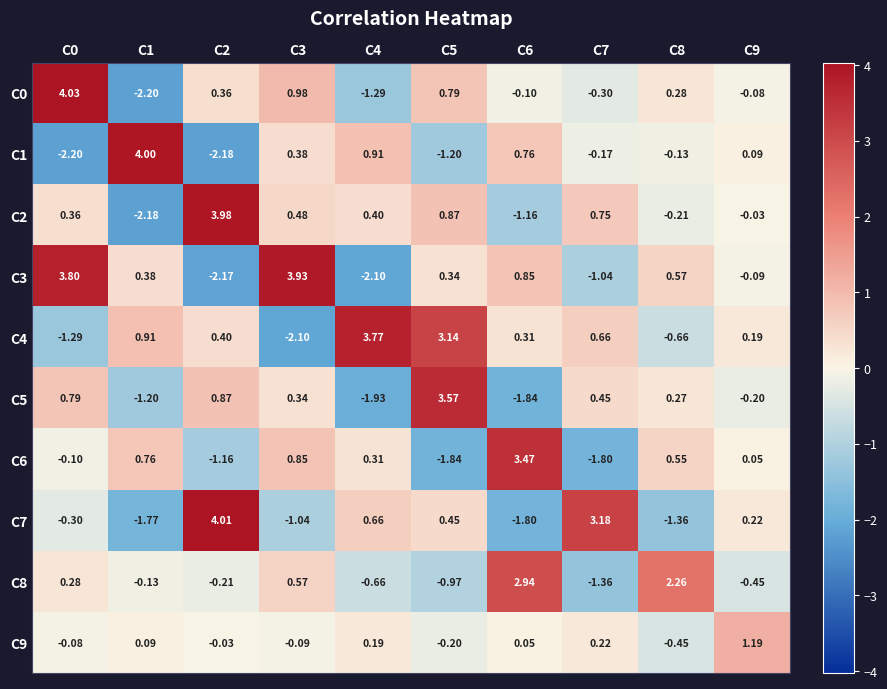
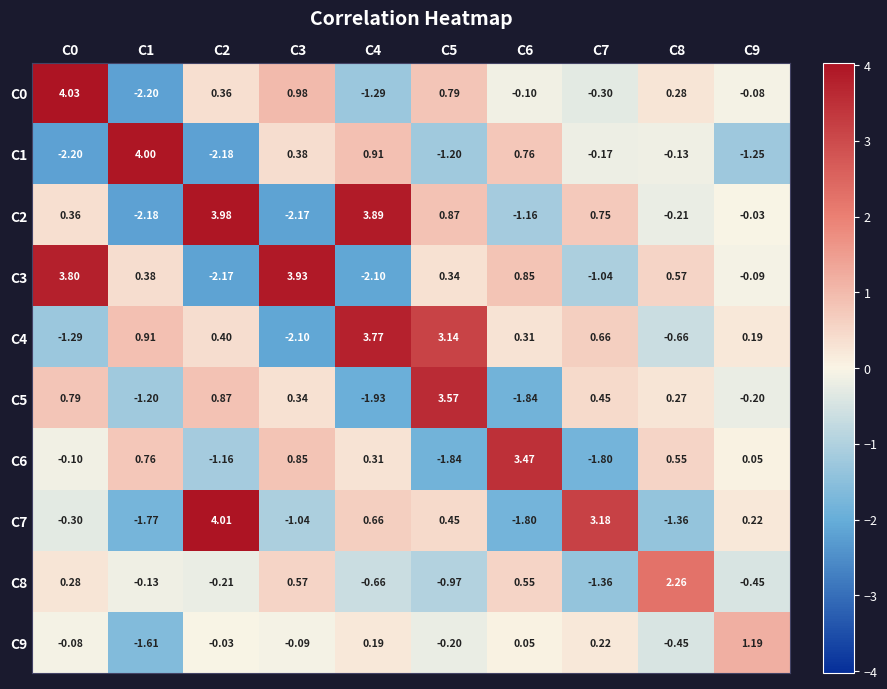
  {
    "C0": {
      "C0": 4.03,
      "C1": -2.20,
      "C2": 0.36,
      "C3": 0.98,
      "C4": -1.29,
      "C5": 0.79,
      "C6": -0.10,
      "C7": -0.30,
      "C8": 0.28,
      "C9": -0.08
    },
    "C1": {
      "C0": -2.20,
      "C1": 4.00,
      "C2": -2.18,
      "C3": 0.38,
      "C4": 0.91,
      "C5": -1.20,
      "C6": 0.76,
      "C7": -0.17,
      "C8": -0.13,
-     "C9": 0.09
+     "C9": -1.25
    },
    "C2": {
      "C0": 0.36,
      "C1": -2.18,
      "C2": 3.98,
-     "C3": 0.48,
-     "C4": 0.40,
+     "C3": -2.17,
+     "C4": 3.89,
      "C5": 0.87,
      "C6": -1.16,
      "C7": 0.75,
      "C8": -0.21,
      "C9": -0.03
    },
    "C3": {
      "C0": 3.80,
      "C1": 0.38,
      "C2": -2.17,
      "C3": 3.93,
      "C4": -2.10,
      "C5": 0.34,
      "C6": 0.85,
      "C7": -1.04,
      "C8": 0.57,
      "C9": -0.09
    },
    "C4": {
      "C0": -1.29,
      "C1": 0.91,
      "C2": 0.40,
      "C3": -2.10,
      "C4": 3.77,
      "C5": 3.14,
      "C6": 0.31,
      "C7": 0.66,
      "C8": -0.66,
      "C9": 0.19
    },
    "C5": {
      "C0": 0.79,
      "C1": -1.20,
      "C2": 0.87,
      "C3": 0.34,
      "C4": -1.93,
      "C5": 3.57,
      "C6": -1.84,
      "C7": 0.45,
      "C8": 0.27,
      "C9": -0.20
    },
    "C6": {
      "C0": -0.10,
      "C1": 0.76,
      "C2": -1.16,
      "C3": 0.85,
      "C4": 0.31,
      "C5": -1.84,
      "C6": 3.47,
      "C7": -1.80,
      "C8": 0.55,
      "C9": 0.05
    },
    "C7": {
      "C0": -0.30,
      "C1": -1.77,
      "C2": 4.01,
      "C3": -1.04,
      "C4": 0.66,
      "C5": 0.45,
      "C6": -1.80,
      "C7": 3.18,
      "C8": -1.36,
      "C9": 0.22
    },
    "C8": {
      "C0": 0.28,
      "C1": -0.13,
      "C2": -0.21,
      "C3": 0.57,
      "C4": -0.66,
      "C5": -0.97,
-     "C6": 2.94,
+     "C6": 0.55,
      "C7": -1.36,
      "C8": 2.26,
      "C9": -0.45
    },
    "C9": {
      "C0": -0.08,
-     "C1": 0.09,
+     "C1": -1.61,
      "C2": -0.03,
      "C3": -0.09,
      "C4": 0.19,
      "C5": -0.20,
      "C6": 0.05,
      "C7": 0.22,
      "C8": -0.45,
      "C9": 1.19
    }
  }
